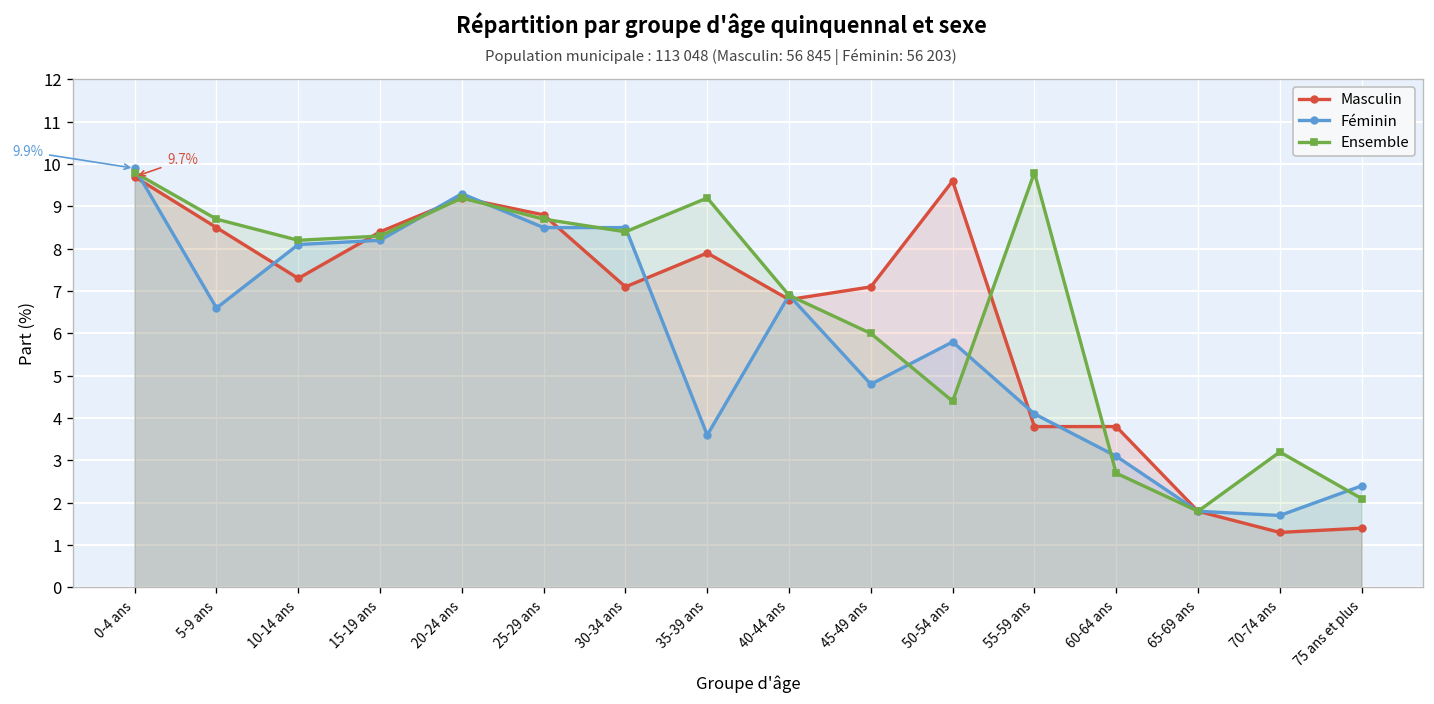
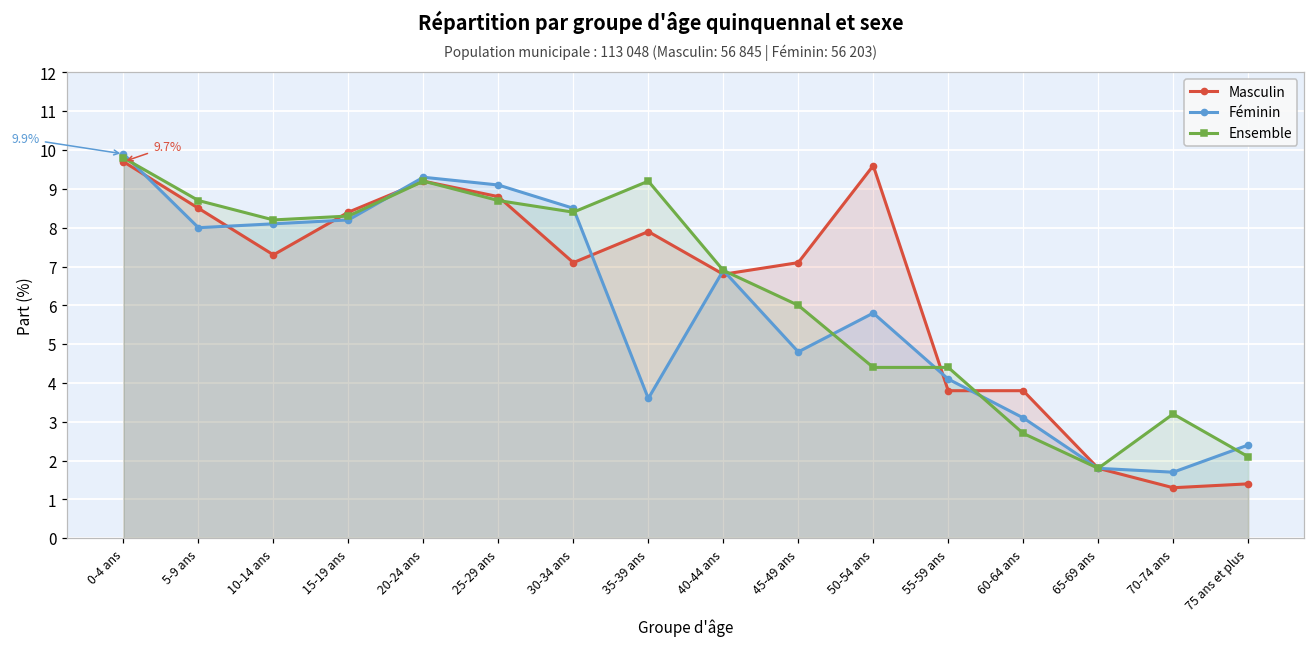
  {
    "Masculin": {
      "0-4 ans": "9.7%"
    },
    "Féminin": {
-     "5-9 ans": "6.6",
+     "5-9 ans": "8.0",
      "10-14 ans": "8.1",
      "15-19 ans": "8.2",
      "20-24 ans": "9.3",
-     "25-29 ans": "8.5",
+     "25-29 ans": "9.1",
      "30-34 ans": "8.5",
      "35-39 ans": "3.6",
      "45-49 ans": "4.8",
      "50-54 ans": "5.8",
      "55-59 ans": "4.1",
      "60-64 ans": "3.1",
      "70-74 ans": "1.7",
      "75 ans et plus": "2.4"
    },
    "Ensemble": {
      "5-9 ans": "8.7",
      "10-14 ans": "8.2",
      "15-19 ans": "8.3",
      "25-29 ans": "8.7",
      "30-34 ans": "8.4",
      "35-39 ans": "9.2",
      "45-49 ans": "6.0",
      "50-54 ans": "4.4",
-     "55-59 ans": "9.8",
+     "55-59 ans": "4.4",
      "60-64 ans": "2.7",
      "70-74 ans": "3.2",
      "75 ans et plus": "2.1"
    }
  }
